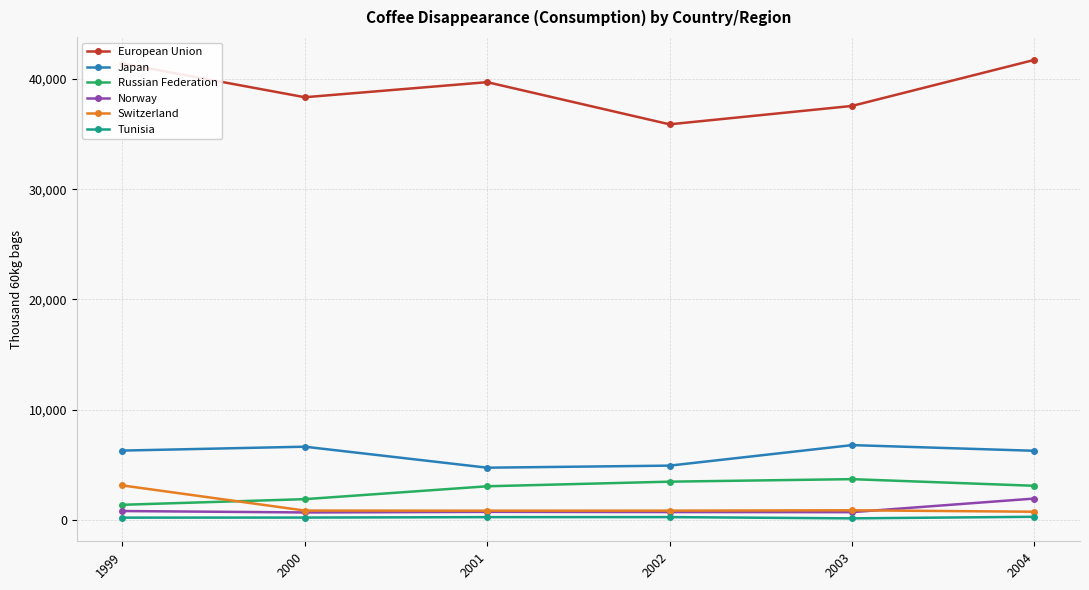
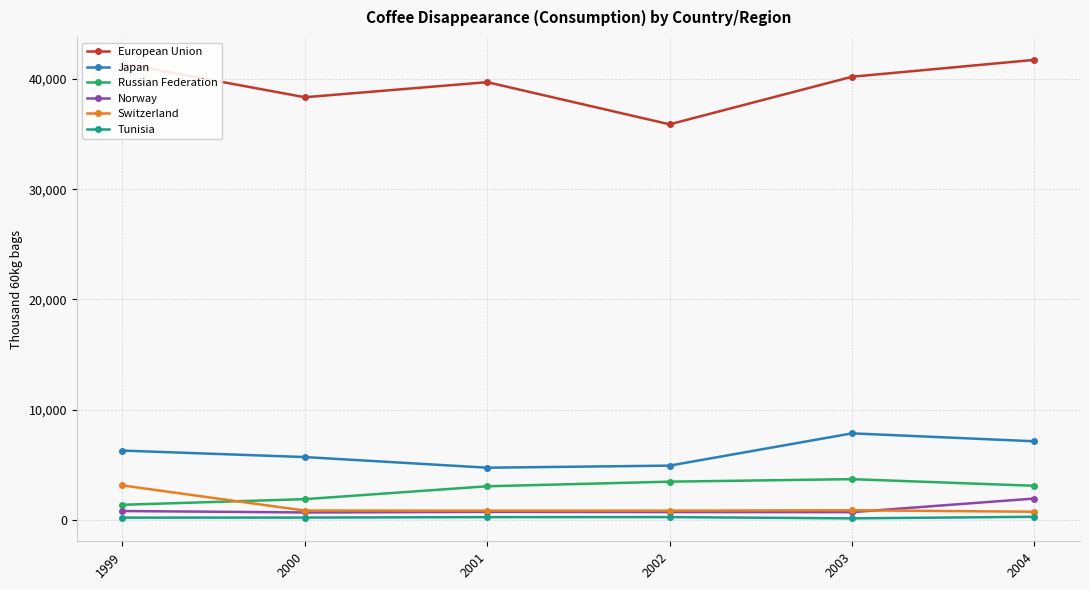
  {
    "European Union": {
      "2000": "38,400",
      "2001": "39,700",
      "2002": "35,900",
-     "2003": "37,600",
+     "2003": "40,200",
      "2004": "41,700"
    },
    "Japan": {
      "1999": "6,300",
-     "2000": "6,600",
+     "2000": "5,700",
      "2001": "4,700",
      "2002": "4,900",
-     "2003": "6,800",
-     "2004": "6,300"
+     "2003": "7,800",
+     "2004": "7,100"
    },
    "Norway": {
      "1999": "800",
      "2004": "1,900"
    },
    "Switzerland": {
      "1999": "3,100",
      "2004": "700"
    }
  }
